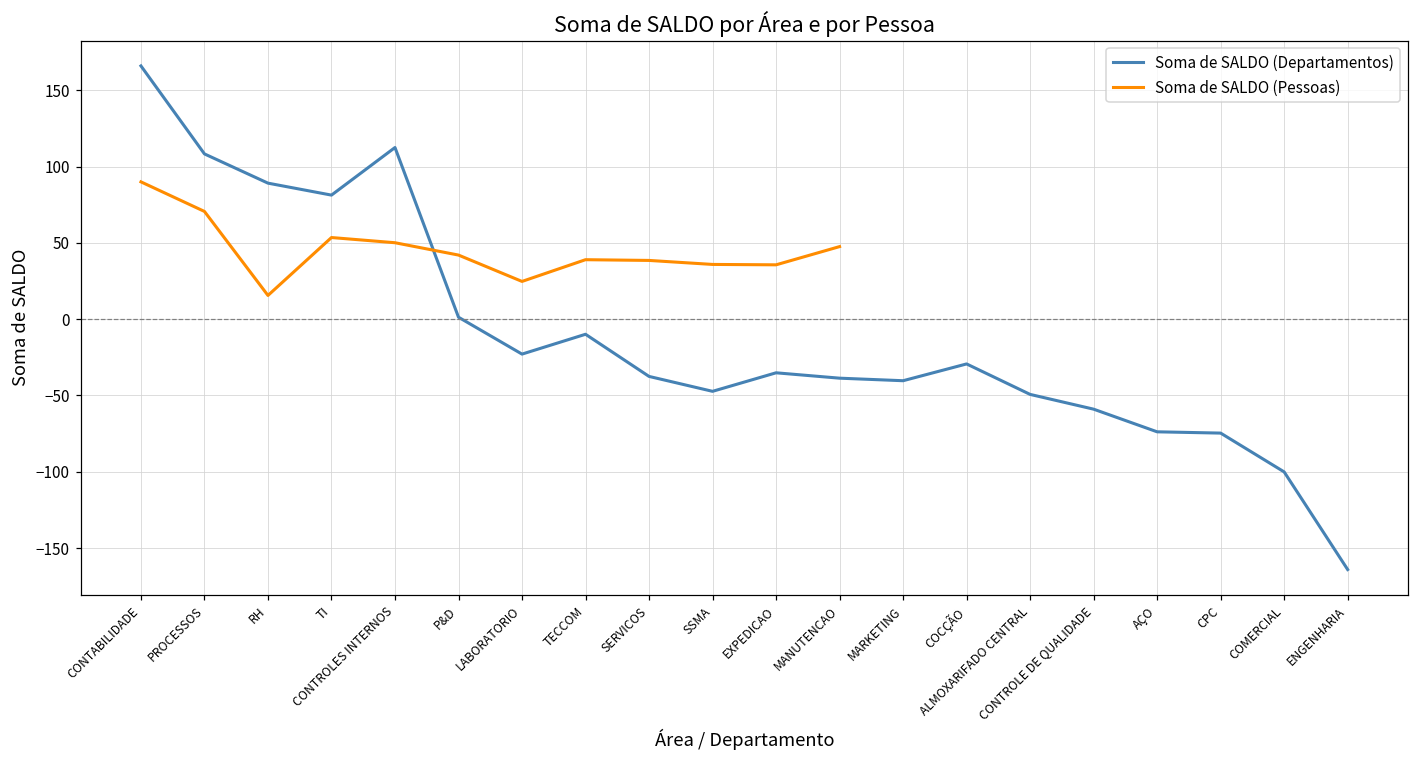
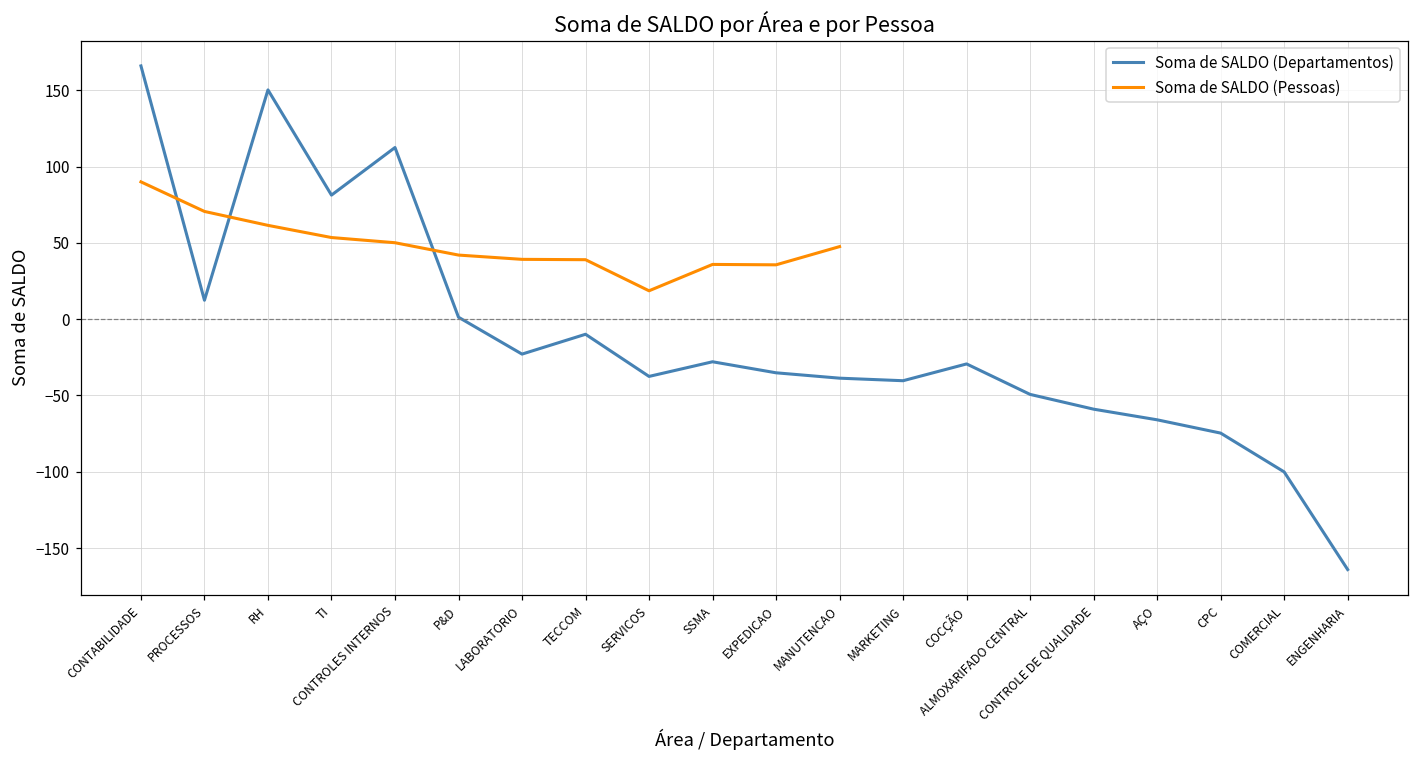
  {
    "Soma de SALDO (Departamentos)": {
      "CONTABILIDADE": 166,
-     "PROCESSOS": 108,
-     "RH": 89,
+     "PROCESSOS": 12,
+     "RH": 150,
      "TI": 81,
      "CONTROLES INTERNOS": 112,
      "P&D": 1,
      "LABORATORIO": -23,
      "TECCOM": -10,
      "SERVICOS": -38,
-     "SSMA": -47,
+     "SSMA": -28,
      "EXPEDICAO": -35,
      "MANUTENCAO": -39,
      "MARKETING": -40,
      "COCÇÃO": -29,
      "ALMOXARIFADO CENTRAL": -49,
      "CONTROLE DE QUALIDADE": -59,
-     "AÇO": -74,
+     "AÇO": -66,
      "CPC": -75,
      "COMERCIAL": -100,
      "ENGENHARIA": -164
    },
    "Soma de SALDO (Pessoas)": {
      "CONTABILIDADE": 90,
      "PROCESSOS": 71,
-     "RH": 16,
+     "RH": 61,
      "TI": 53,
      "CONTROLES INTERNOS": 50,
      "P&D": 42,
-     "LABORATORIO": 25,
+     "LABORATORIO": 39,
      "TECCOM": 39,
-     "SERVICOS": 38,
+     "SERVICOS": 19,
      "SSMA": 36,
      "EXPEDICAO": 36,
      "MANUTENCAO": 48
    }
  }
